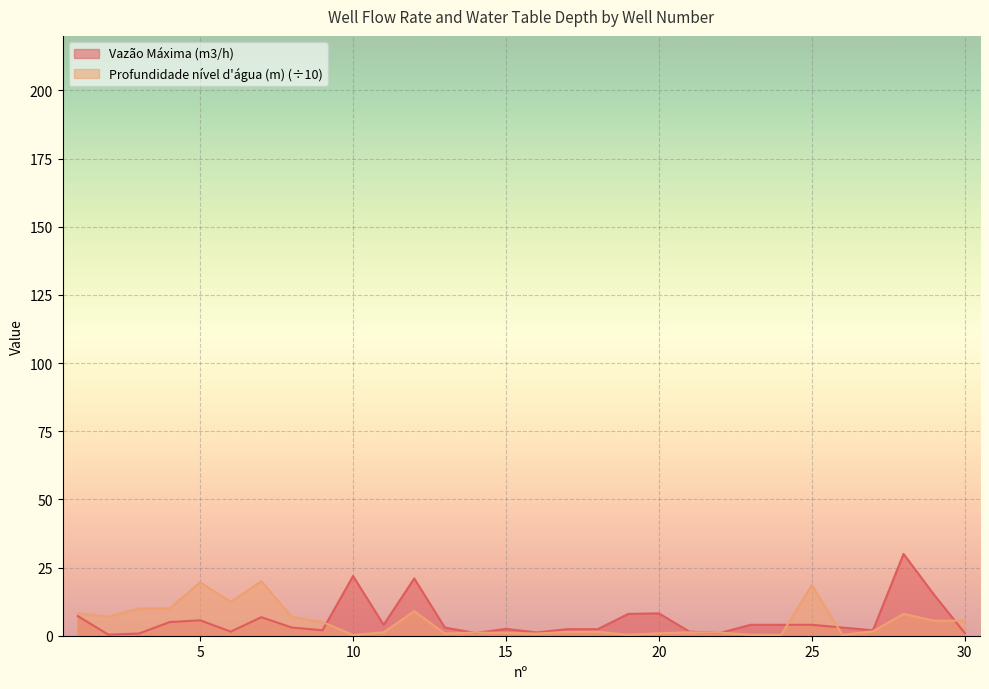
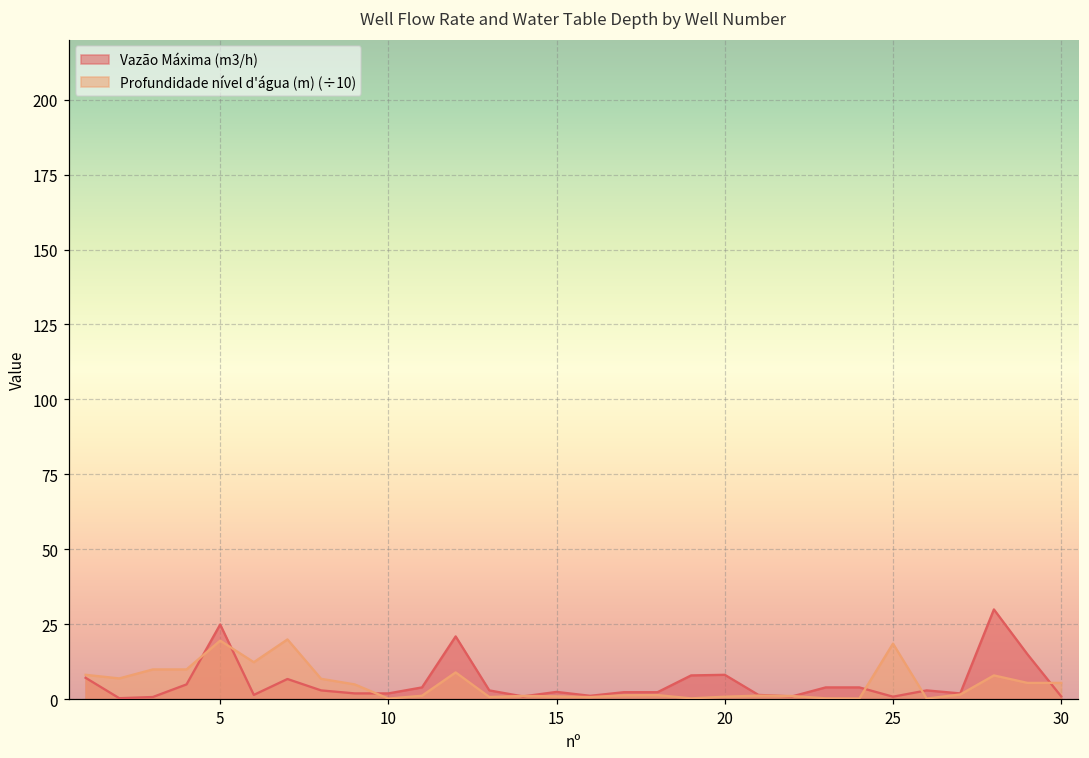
  {
    "Vazão Máxima (m3/h)": {
-     "5": 6,
-     "10": 22,
+     "5": 25,
+     "10": 2,
      "15": 3,
      "20": 8,
-     "25": 4,
+     "25": 1,
      "30": 1
    },
    "Profundidade nível d'água (m) (÷10)": {
      "5": 20,
      "10": 0,
      "15": 1,
      "20": 1,
      "25": 19,
      "30": 6
    }
  }
